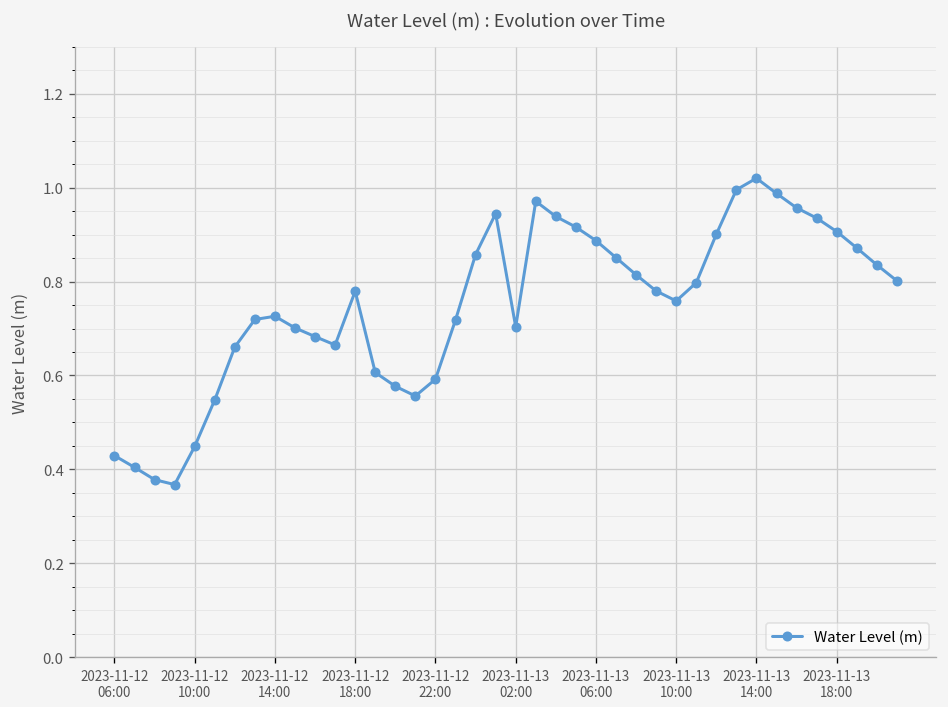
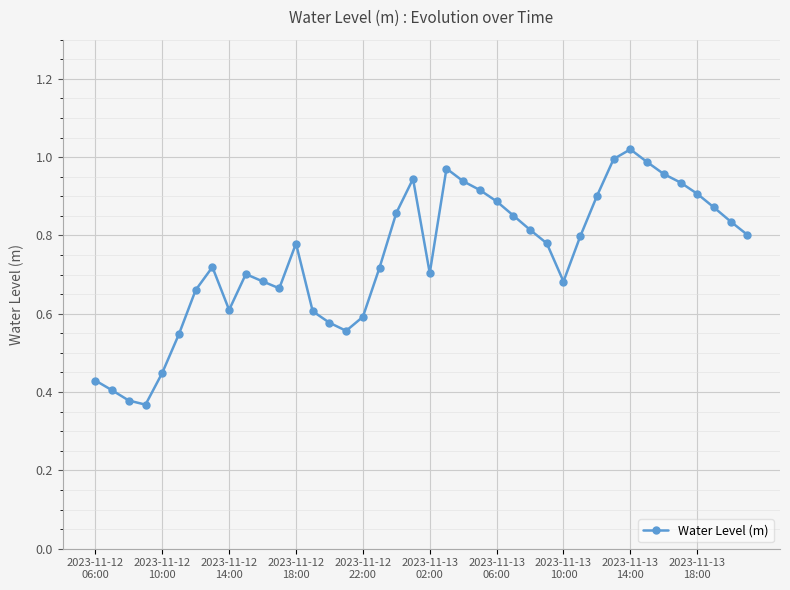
  {
    "2023-11-12 06:00": 0.43,
    "2023-11-12 10:00": 0.45,
-   "2023-11-12 14:00": 0.73,
+   "2023-11-12 14:00": 0.61,
    "2023-11-12 18:00": 0.78,
    "2023-11-12 22:00": 0.59,
    "2023-11-13 02:00": 0.70,
    "2023-11-13 06:00": 0.89,
-   "2023-11-13 10:00": 0.76,
+   "2023-11-13 10:00": 0.68,
    "2023-11-13 14:00": 1.02,
    "2023-11-13 18:00": 0.91
  }
